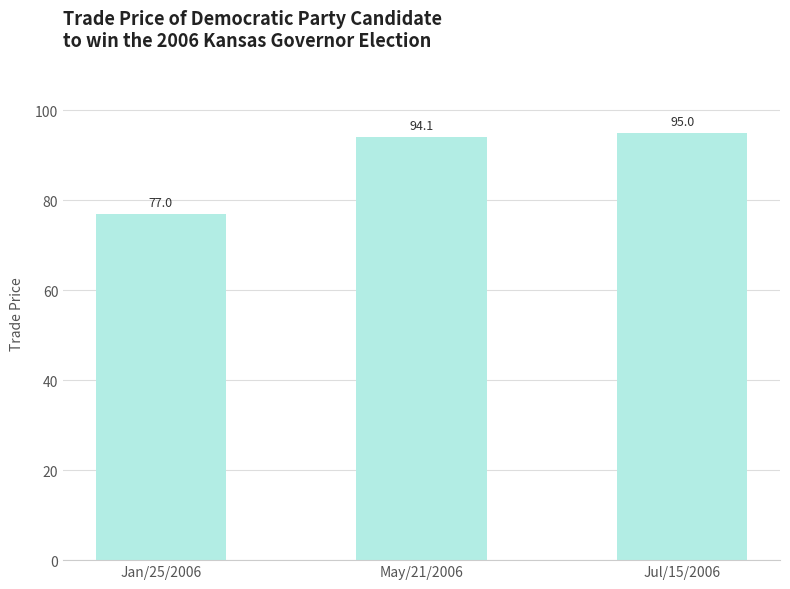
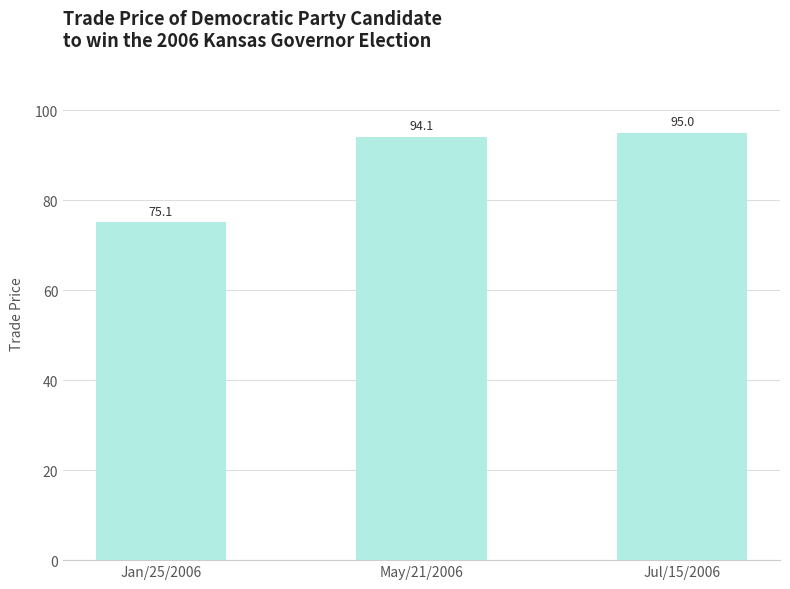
  {
-   "Jan/25/2006": 77.0,
+   "Jan/25/2006": 75.1,
    "May/21/2006": 94.1,
    "Jul/15/2006": 95.0
  }
